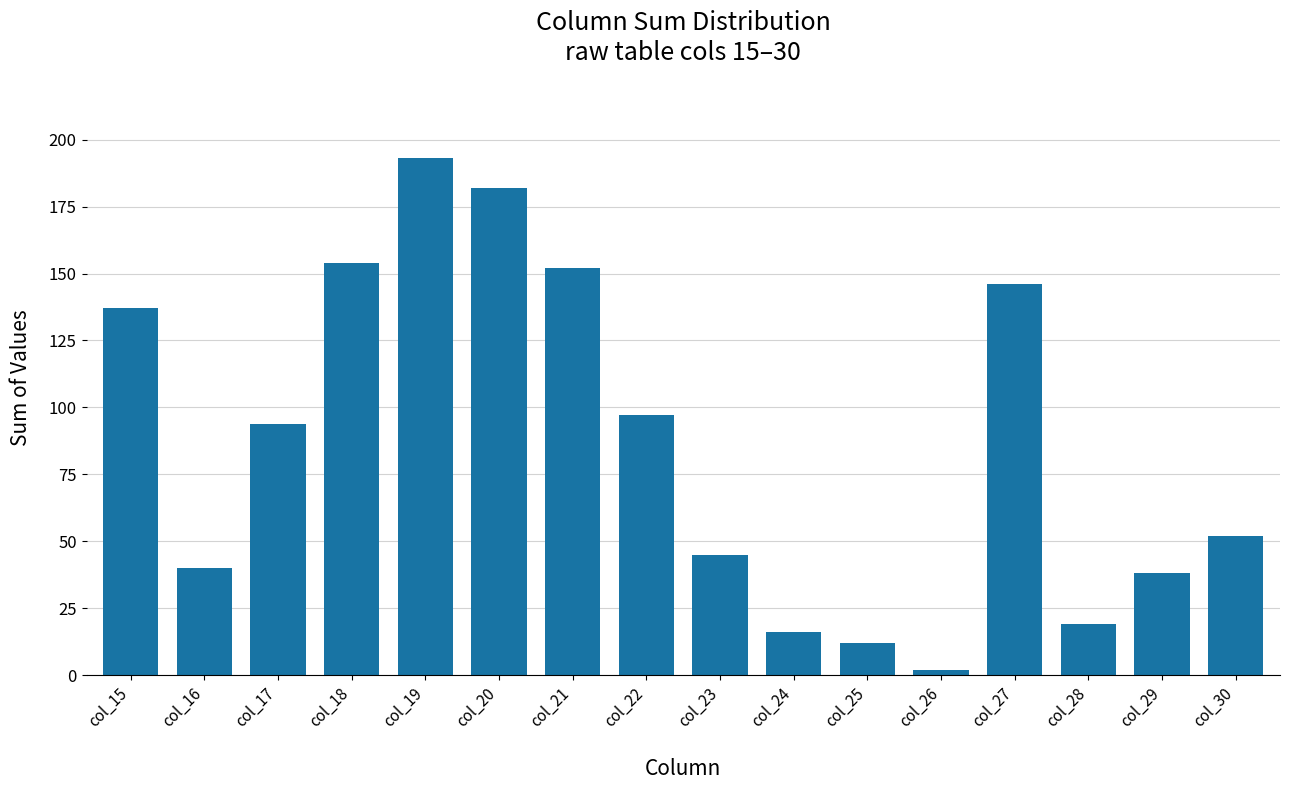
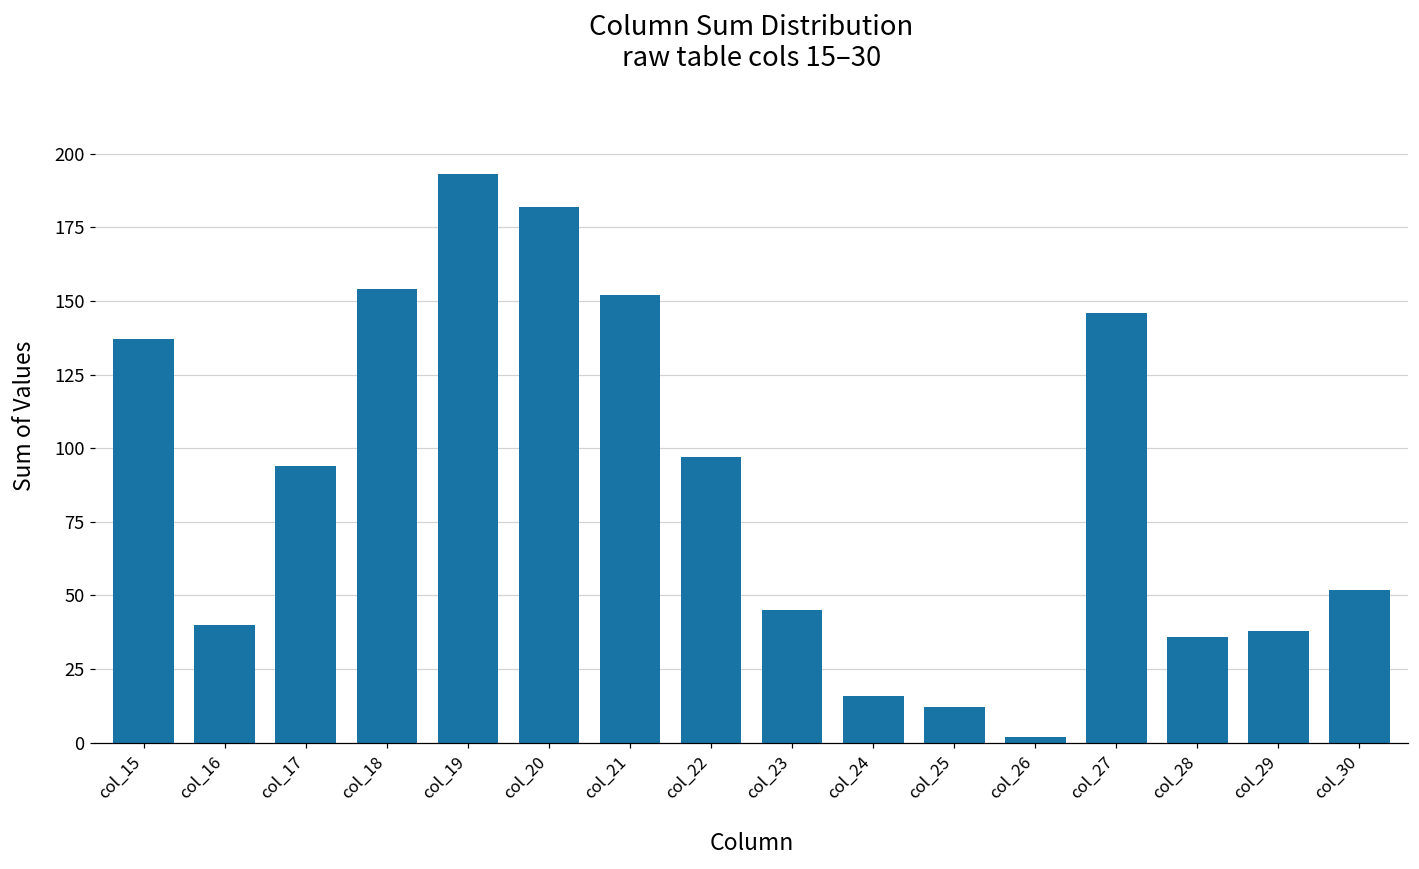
  {
    "col_15": 137,
    "col_16": 40,
    "col_17": 94,
    "col_18": 154,
    "col_19": 193,
    "col_20": 182,
    "col_21": 152,
    "col_22": 97,
    "col_23": 45,
    "col_24": 16,
    "col_25": 12,
    "col_26": 2,
    "col_27": 146,
-   "col_28": 19,
+   "col_28": 36,
    "col_29": 38,
    "col_30": 52
  }
